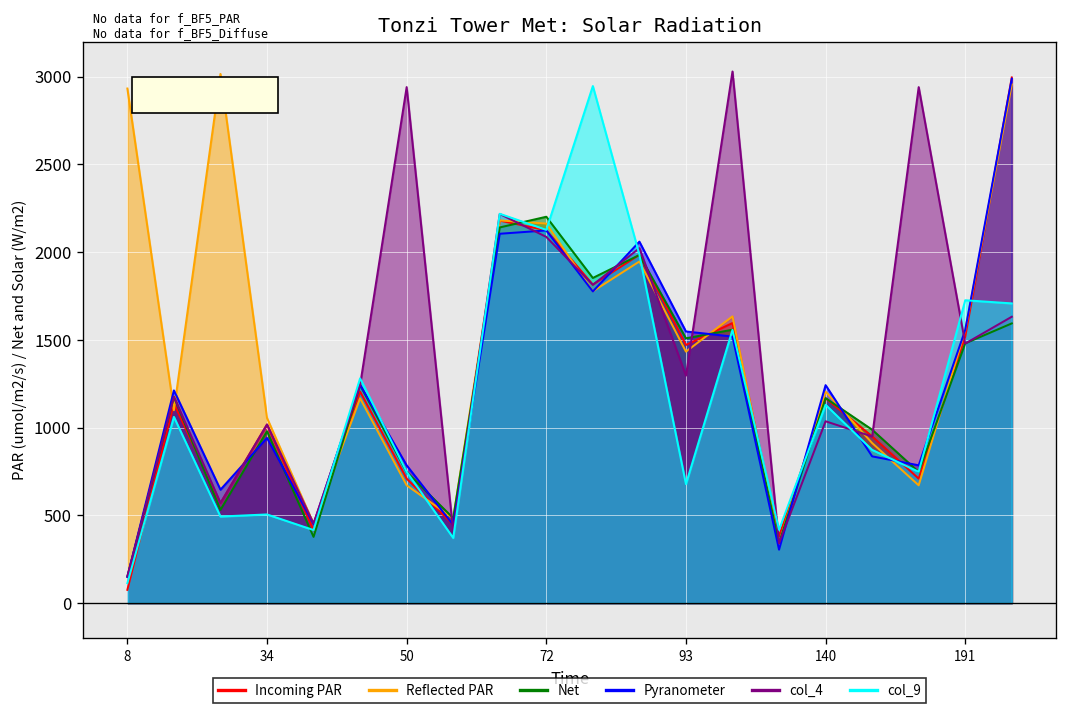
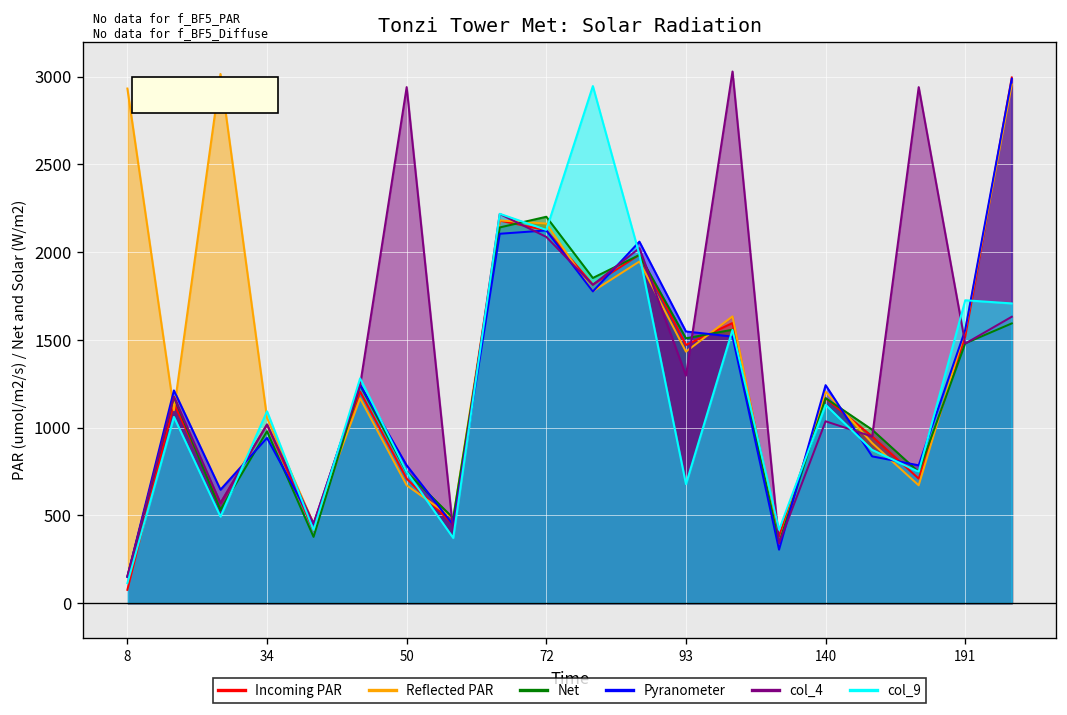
  {
    "col_4": {
      "50": 2940,
      "72": 2090,
      "93": 1300,
      "140": 1040
    },
    "col_9": {
-     "34": 510,
+     "34": 1090,
      "93": 680,
      "140": 1130,
      "191": 1730
    }
  }
